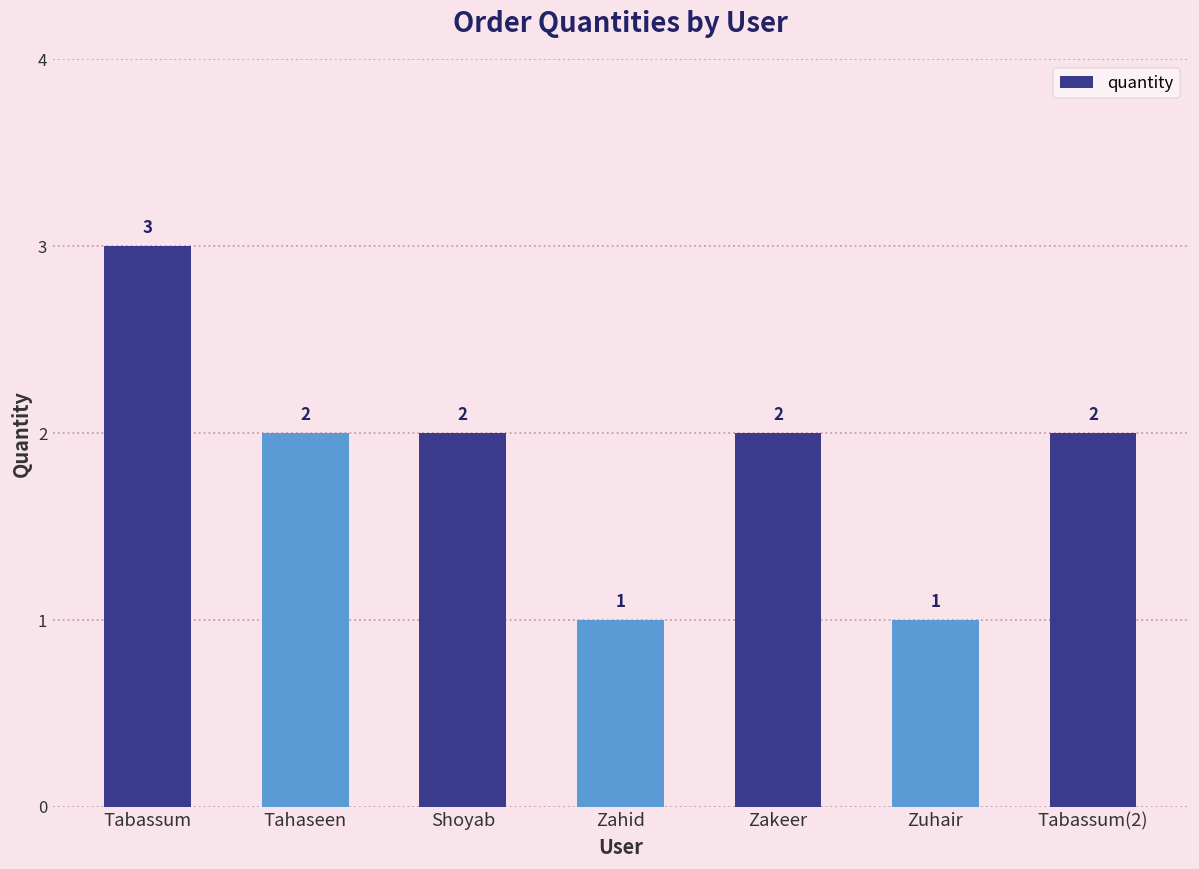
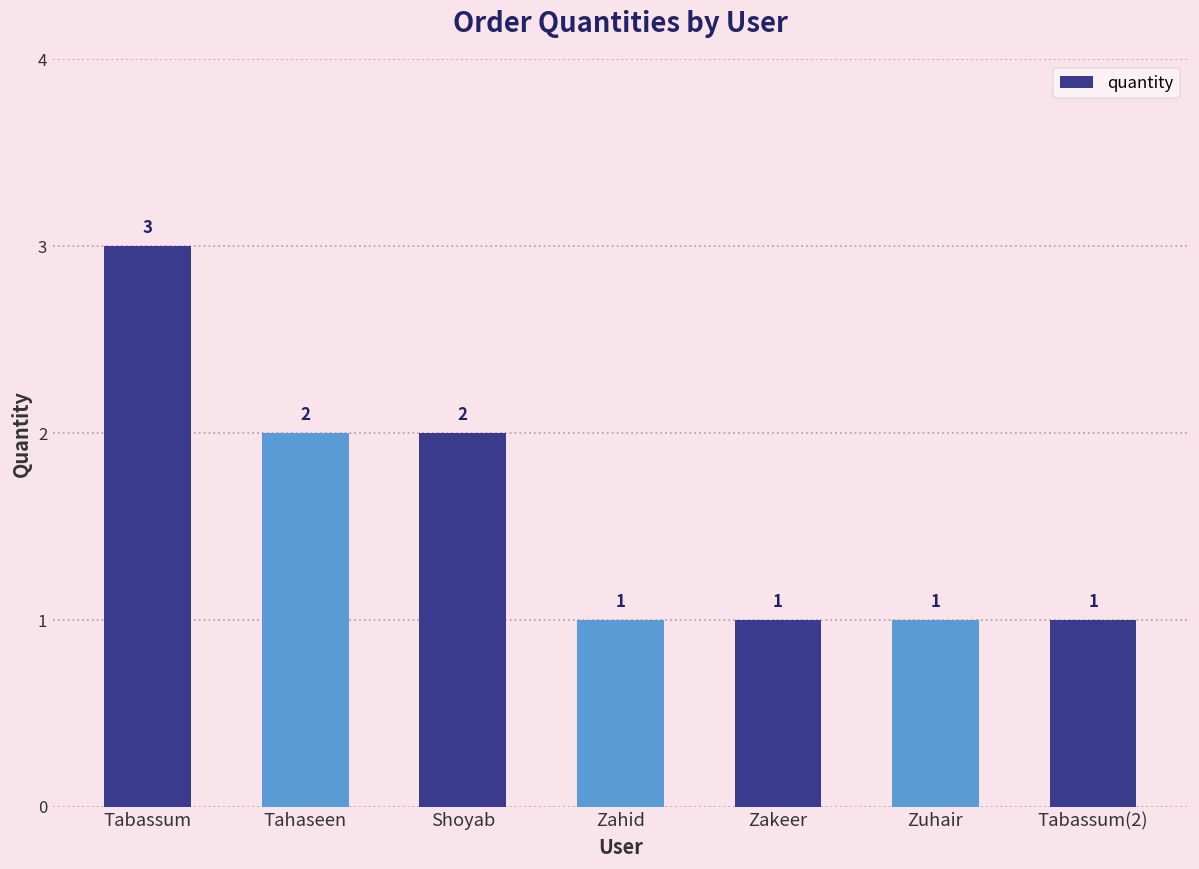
  {
    "Tabassum": 3,
    "Tahaseen": 2,
    "Shoyab": 2,
    "Zahid": 1,
-   "Zakeer": 2,
+   "Zakeer": 1,
    "Zuhair": 1,
-   "Tabassum(2)": 2
+   "Tabassum(2)": 1
  }
